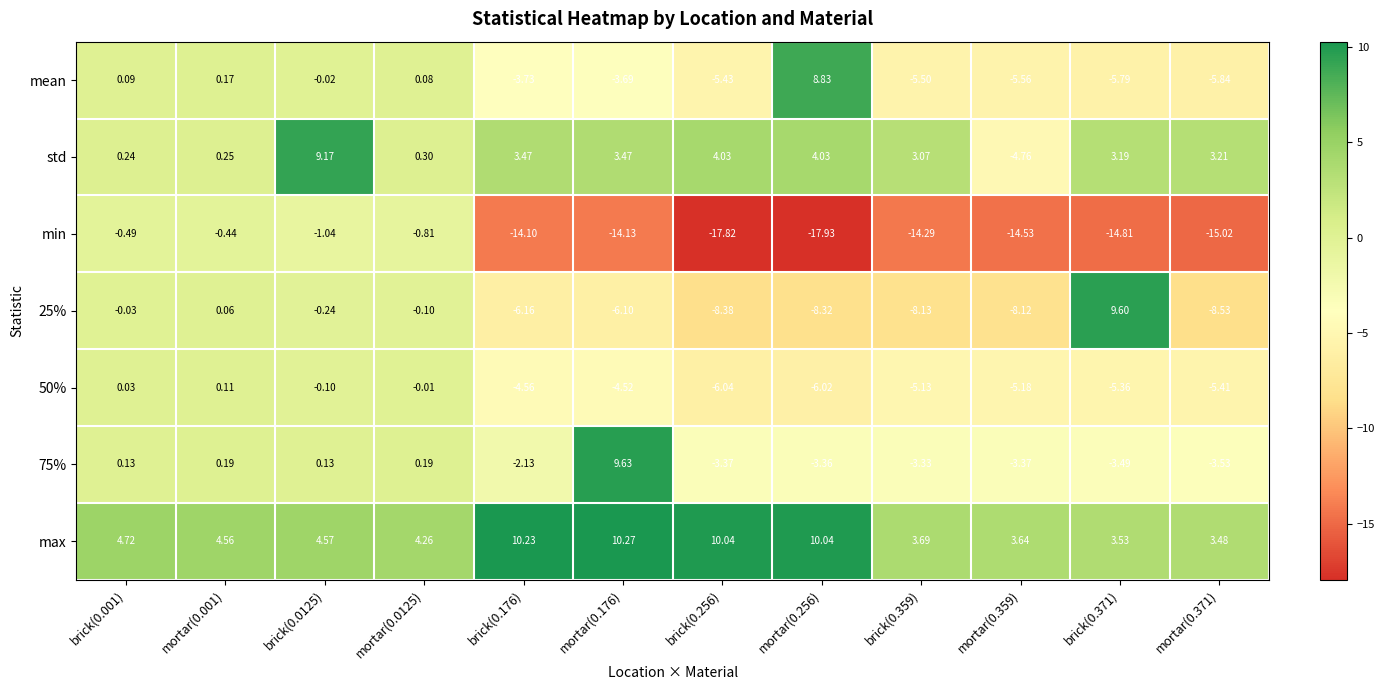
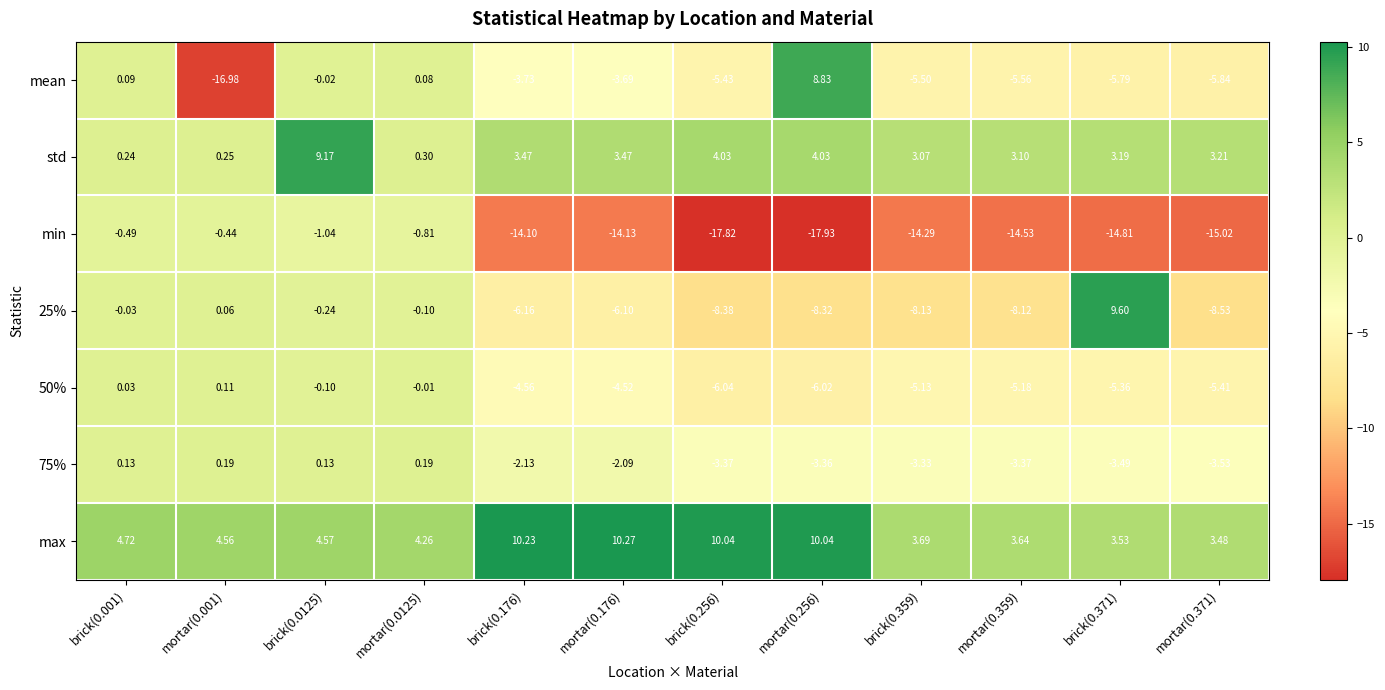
  {
    "mean": {
      "brick(0.001)": 0.09,
-     "mortar(0.001)": 0.17,
+     "mortar(0.001)": -16.98,
      "brick(0.0125)": -0.02,
      "mortar(0.0125)": 0.08,
      "brick(0.176)": -3.73,
      "mortar(0.176)": -3.69,
      "brick(0.256)": -5.43,
      "mortar(0.256)": 8.83,
      "brick(0.359)": -5.50,
      "mortar(0.359)": -5.56,
      "brick(0.371)": -5.79,
      "mortar(0.371)": -5.84
    },
    "std": {
      "brick(0.001)": 0.24,
      "mortar(0.001)": 0.25,
      "brick(0.0125)": 9.17,
      "mortar(0.0125)": 0.30,
      "brick(0.176)": 3.47,
      "mortar(0.176)": 3.47,
      "brick(0.256)": 4.03,
      "mortar(0.256)": 4.03,
      "brick(0.359)": 3.07,
-     "mortar(0.359)": -4.76,
+     "mortar(0.359)": 3.10,
      "brick(0.371)": 3.19,
      "mortar(0.371)": 3.21
    },
    "min": {
      "brick(0.001)": -0.49,
      "mortar(0.001)": -0.44,
      "brick(0.0125)": -1.04,
      "mortar(0.0125)": -0.81,
      "brick(0.176)": -14.10,
      "mortar(0.176)": -14.13,
      "brick(0.256)": -17.82,
      "mortar(0.256)": -17.93,
      "brick(0.359)": -14.29,
      "mortar(0.359)": -14.53,
      "brick(0.371)": -14.81,
      "mortar(0.371)": -15.02
    },
    "25%": {
      "brick(0.001)": -0.03,
      "mortar(0.001)": 0.06,
      "brick(0.0125)": -0.24,
      "mortar(0.0125)": -0.10,
      "brick(0.176)": -6.16,
      "mortar(0.176)": -6.10,
      "brick(0.256)": -8.38,
      "mortar(0.256)": -8.32,
      "brick(0.359)": -8.13,
      "mortar(0.359)": -8.12,
      "brick(0.371)": 9.60,
      "mortar(0.371)": -8.53
    },
    "50%": {
      "brick(0.001)": 0.03,
      "mortar(0.001)": 0.11,
      "brick(0.0125)": -0.10,
      "mortar(0.0125)": -0.01,
      "brick(0.176)": -4.56,
      "mortar(0.176)": -4.52,
      "brick(0.256)": -6.04,
      "mortar(0.256)": -6.02,
      "brick(0.359)": -5.13,
      "mortar(0.359)": -5.18,
      "brick(0.371)": -5.36,
      "mortar(0.371)": -5.41
    },
    "75%": {
      "brick(0.001)": 0.13,
      "mortar(0.001)": 0.19,
      "brick(0.0125)": 0.13,
      "mortar(0.0125)": 0.19,
      "brick(0.176)": -2.13,
-     "mortar(0.176)": 9.63,
+     "mortar(0.176)": -2.09,
      "brick(0.256)": -3.37,
      "mortar(0.256)": -3.36,
      "brick(0.359)": -3.33,
      "mortar(0.359)": -3.37,
      "brick(0.371)": -3.49,
      "mortar(0.371)": -3.53
    },
    "max": {
      "brick(0.001)": 4.72,
      "mortar(0.001)": 4.56,
      "brick(0.0125)": 4.57,
      "mortar(0.0125)": 4.26,
      "brick(0.176)": 10.23,
      "mortar(0.176)": 10.27,
      "brick(0.256)": 10.04,
      "mortar(0.256)": 10.04,
      "brick(0.359)": 3.69,
      "mortar(0.359)": 3.64,
      "brick(0.371)": 3.53,
      "mortar(0.371)": 3.48
    }
  }
